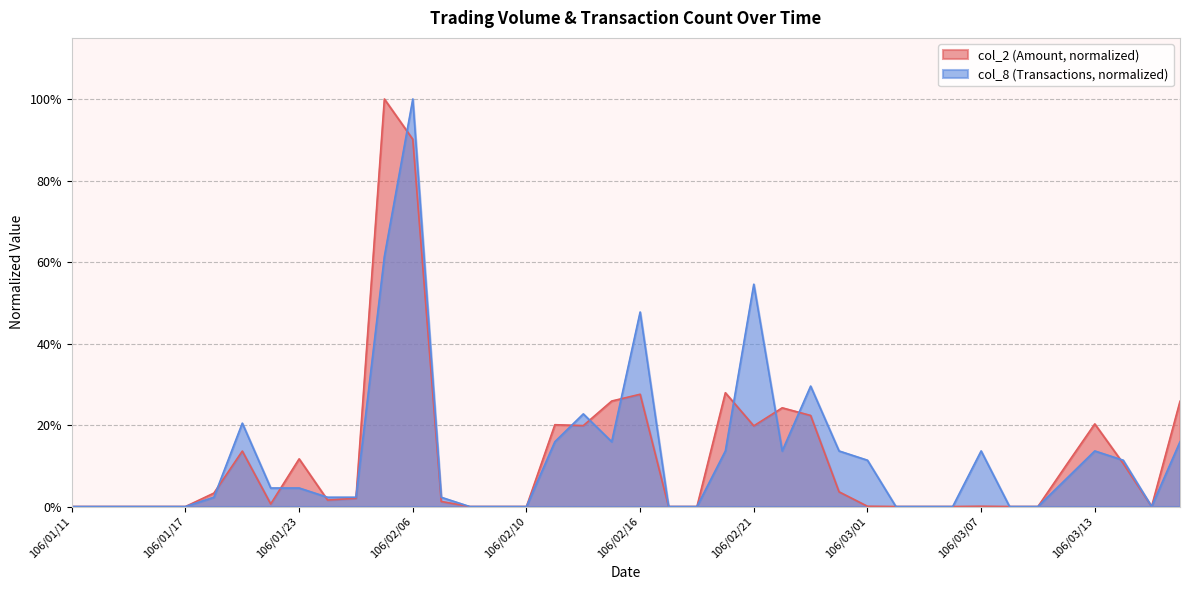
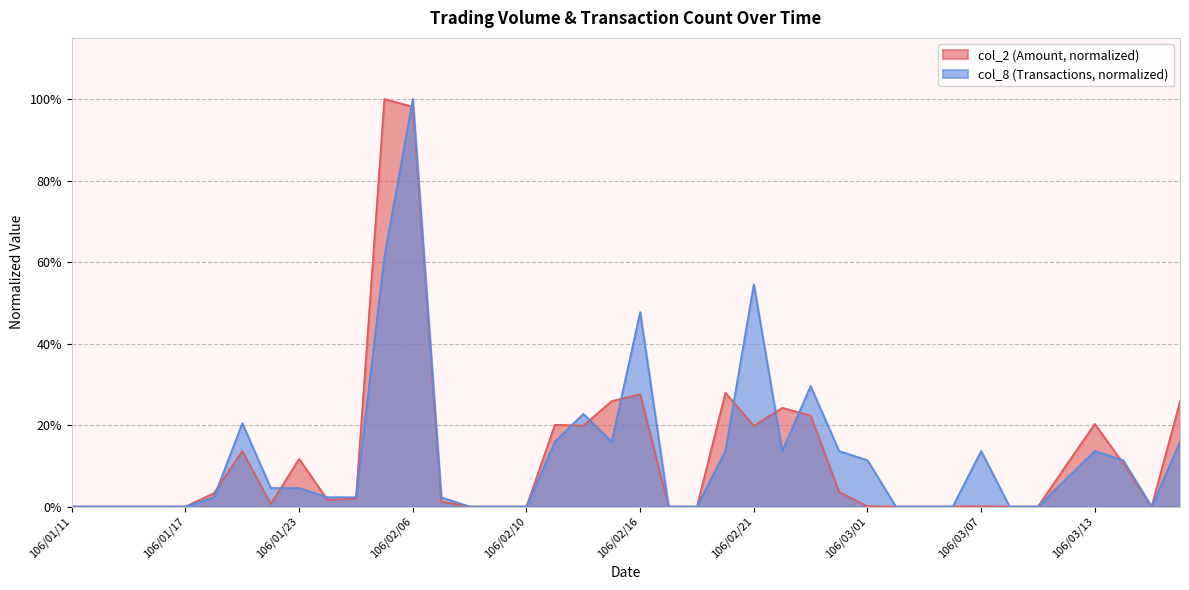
  {
    "col_2 (Amount, normalized)": {
      "106/01/23": "12%",
-     "106/02/06": "90%",
+     "106/02/06": "98%",
      "106/02/16": "28%",
      "106/02/21": "20%",
      "106/03/01": "0%",
      "106/03/07": "0%",
      "106/03/13": "20%"
    },
    "col_8 (Transactions, normalized)": {
      "106/01/23": "5%",
      "106/02/06": "100%",
      "106/02/16": "48%",
      "106/02/21": "55%",
      "106/03/01": "11%",
      "106/03/07": "14%",
      "106/03/13": "14%"
    }
  }
